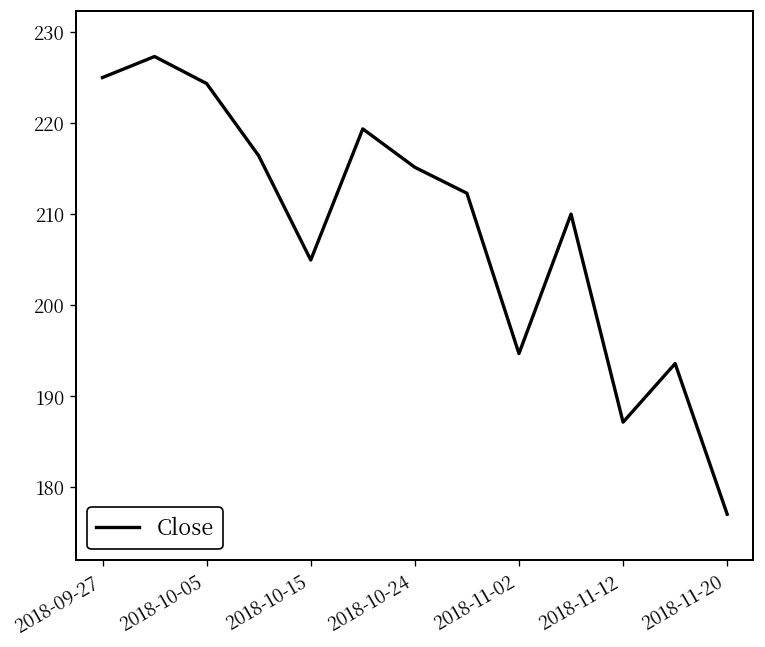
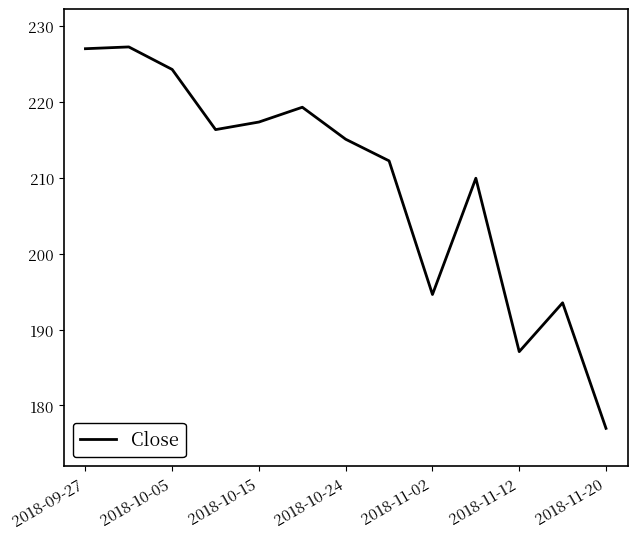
  {
-   "2018-09-27": 225,
+   "2018-09-27": 227,
    "2018-10-05": 224,
-   "2018-10-15": 205,
+   "2018-10-15": 217,
    "2018-10-24": 215,
    "2018-11-02": 195,
    "2018-11-12": 187,
    "2018-11-20": 177
  }
